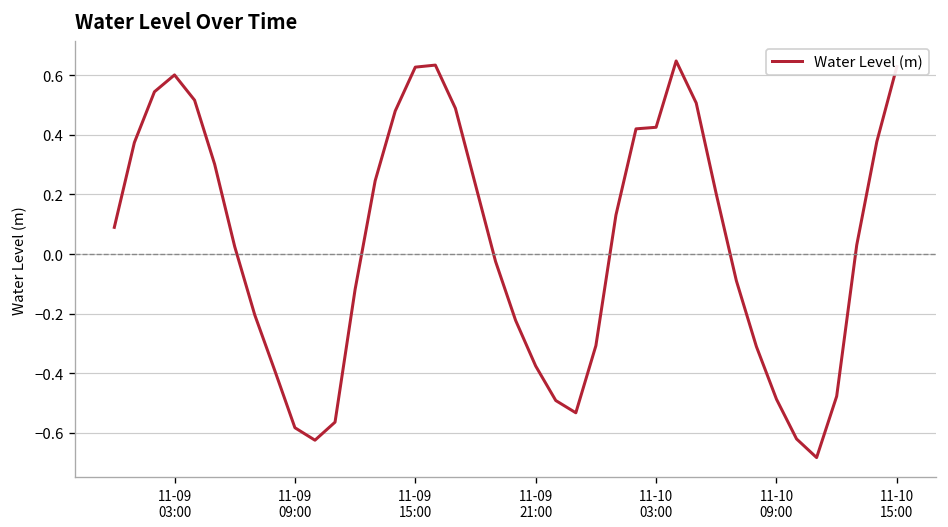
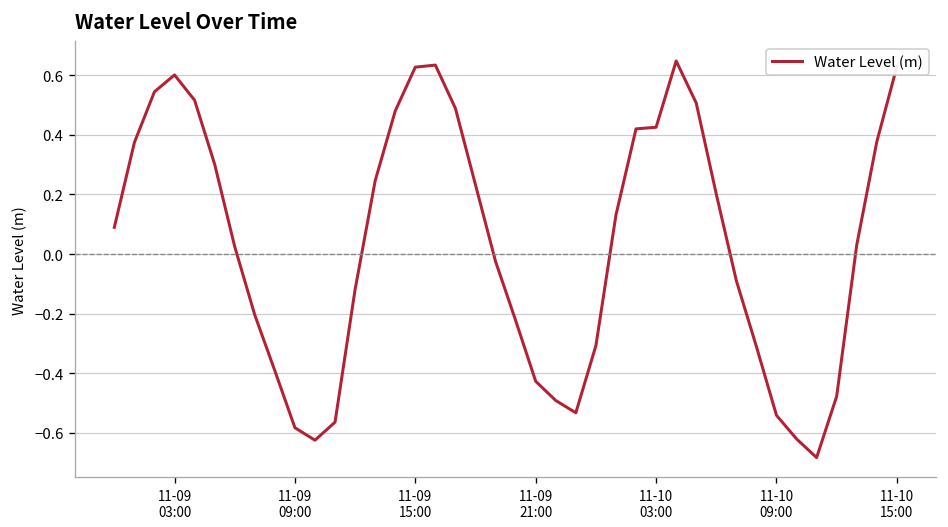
  {
    "11-09 03:00": 0.60,
    "11-09 09:00": -0.58,
    "11-09 15:00": 0.63,
-   "11-09 21:00": -0.38,
+   "11-09 21:00": -0.43,
    "11-10 03:00": 0.43,
-   "11-10 09:00": -0.49
+   "11-10 09:00": -0.54
  }
